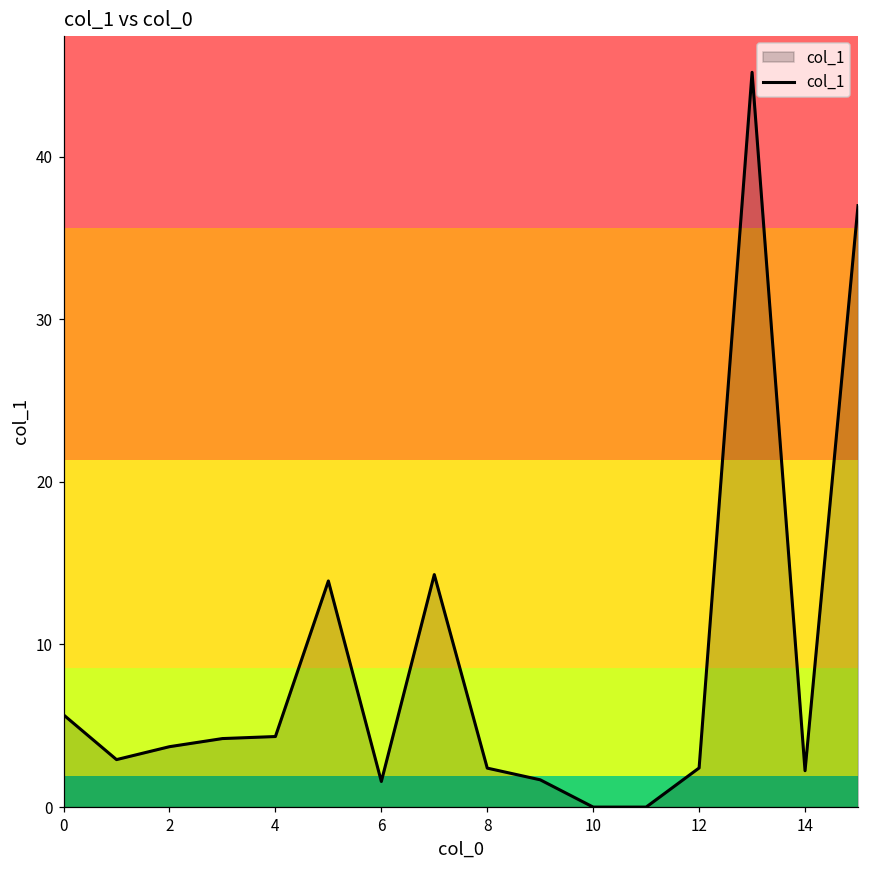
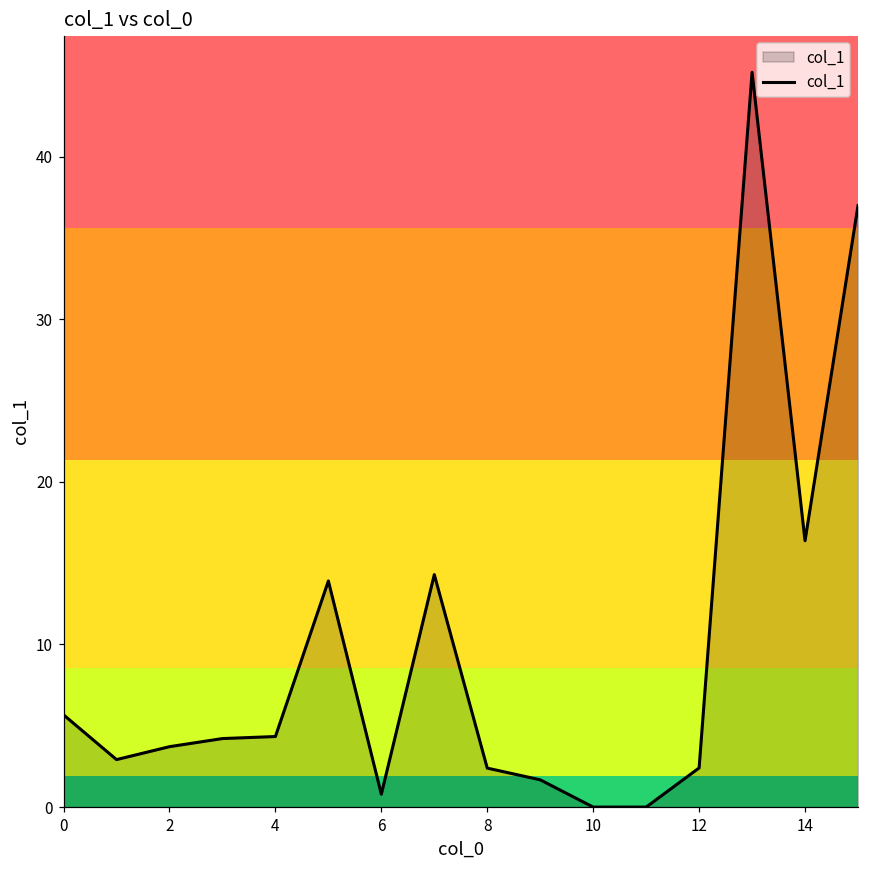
  {
    "0": 5.7,
    "2": 3.7,
    "4": 4.3,
-   "6": 1.6,
+   "6": 0.8,
    "8": 2.4,
    "10": 0.0,
    "12": 2.4,
-   "14": 2.2
+   "14": 16.4
  }
